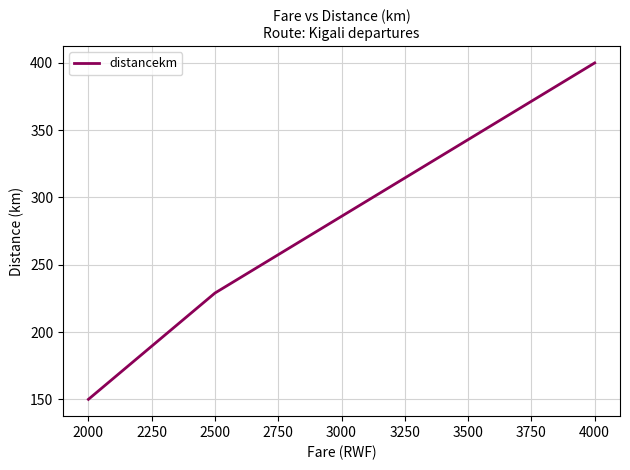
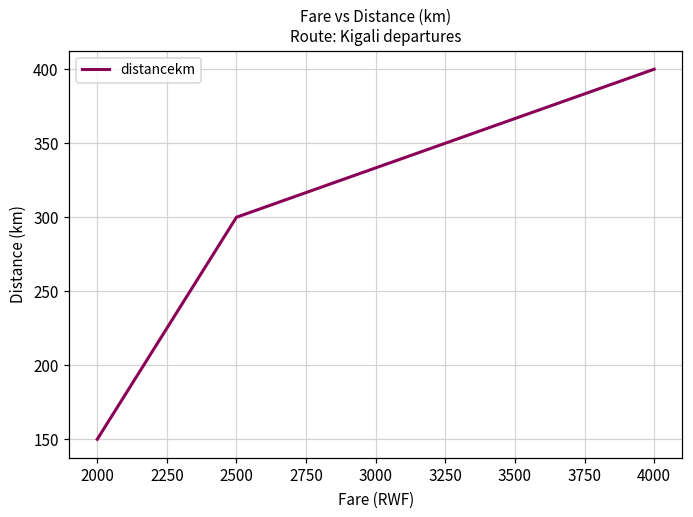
  {
    "2000": 150,
-   "2500": 229,
+   "2500": 300,
    "4000": 400
  }
